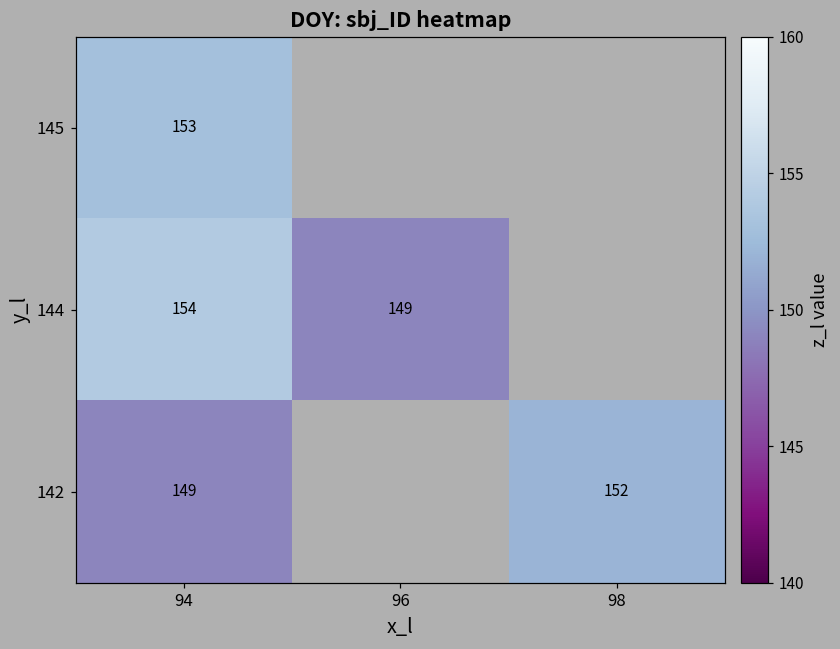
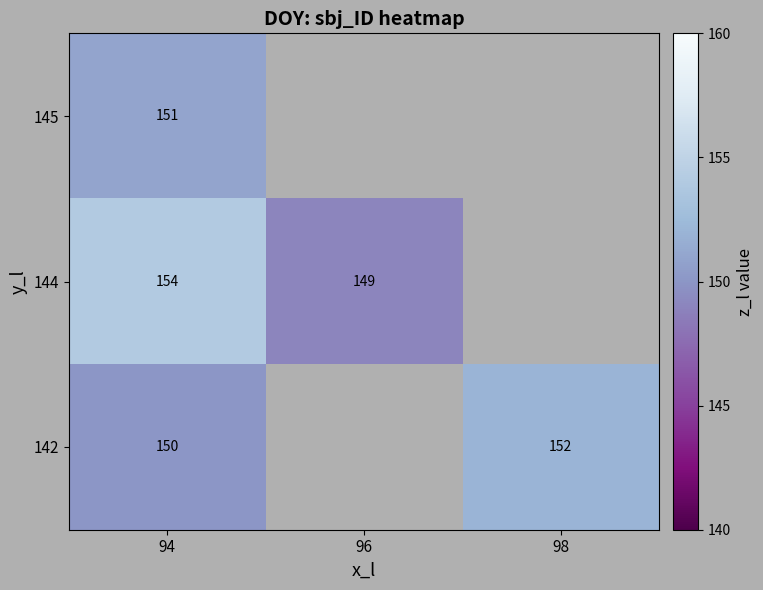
  {
    "145": {
-     "94": 153
+     "94": 151
    },
    "144": {
      "94": 154,
      "96": 149
    },
    "142": {
-     "94": 149,
+     "94": 150,
      "98": 152
    }
  }
